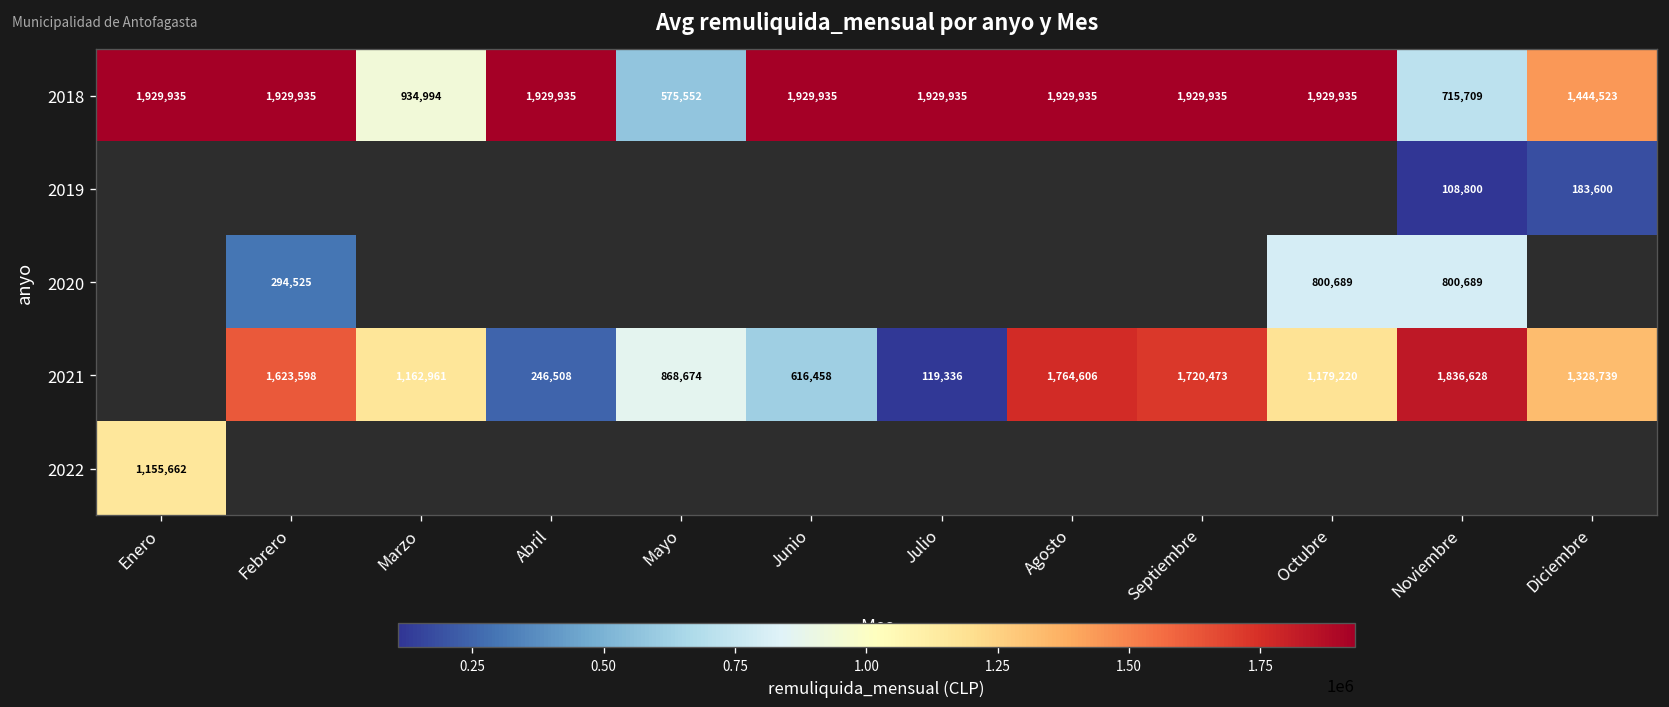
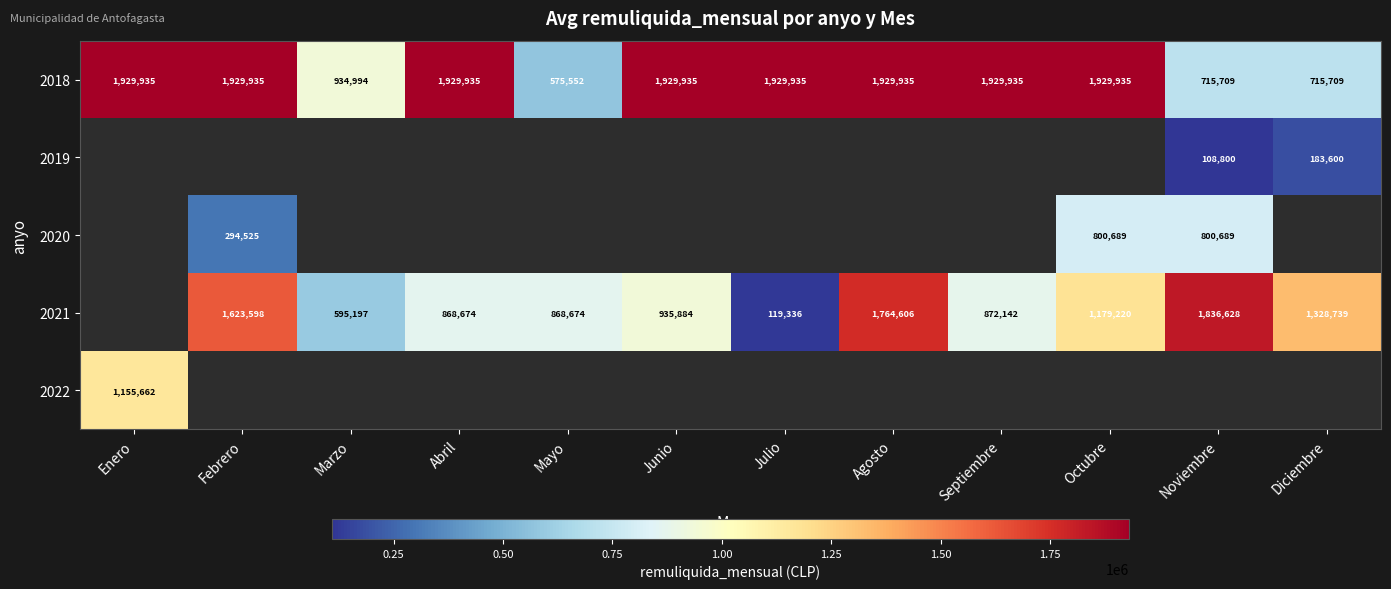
  {
    "2018": {
      "Enero": "1,929,935",
      "Febrero": "1,929,935",
      "Marzo": "934,994",
      "Abril": "1,929,935",
      "Mayo": "575,552",
      "Junio": "1,929,935",
      "Julio": "1,929,935",
      "Agosto": "1,929,935",
      "Septiembre": "1,929,935",
      "Octubre": "1,929,935",
      "Noviembre": "715,709",
-     "Diciembre": "1,444,523"
+     "Diciembre": "715,709"
    },
    "2019": {
      "Noviembre": "108,800",
      "Diciembre": "183,600"
    },
    "2020": {
      "Febrero": "294,525",
      "Octubre": "800,689",
      "Noviembre": "800,689"
    },
    "2021": {
      "Febrero": "1,623,598",
-     "Marzo": "1,162,961",
-     "Abril": "246,508",
+     "Marzo": "595,197",
+     "Abril": "868,674",
      "Mayo": "868,674",
-     "Junio": "616,458",
+     "Junio": "935,884",
      "Julio": "119,336",
      "Agosto": "1,764,606",
-     "Septiembre": "1,720,473",
+     "Septiembre": "872,142",
      "Octubre": "1,179,220",
      "Noviembre": "1,836,628",
      "Diciembre": "1,328,739"
    },
    "2022": {
      "Enero": "1,155,662"
    }
  }
